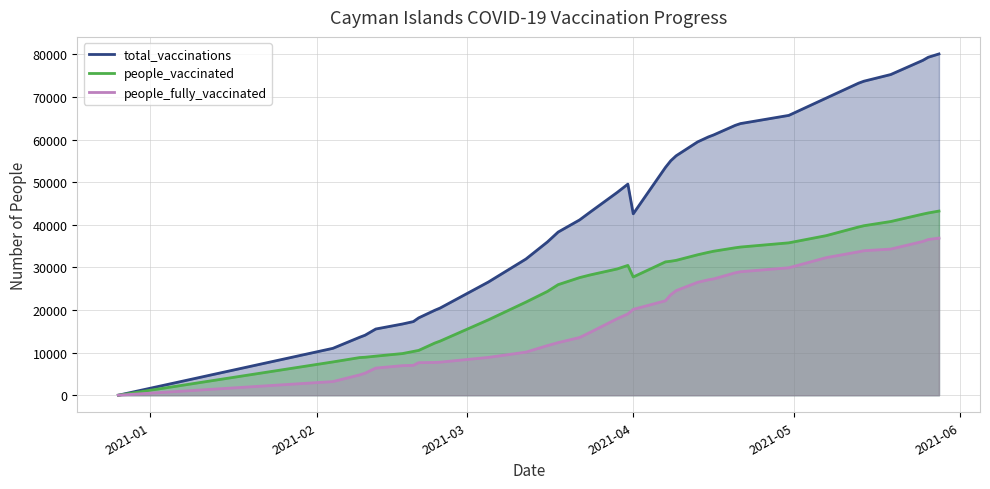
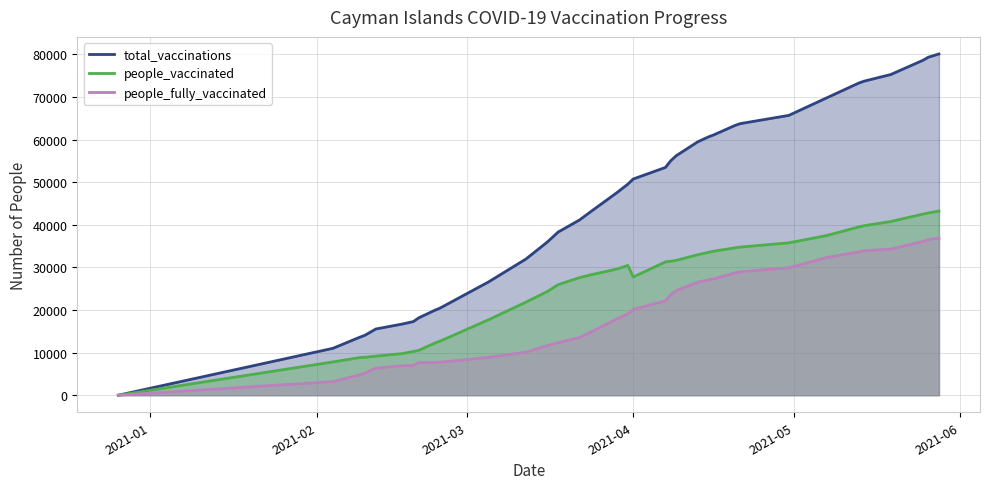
  {
    "total_vaccinations": {
-     "2021-04": 43000
+     "2021-04": 51000
    },
    "people_vaccinated": {
      "2021-04": 28000
    },
    "people_fully_vaccinated": {
      "2021-04": 20000
    }
  }
